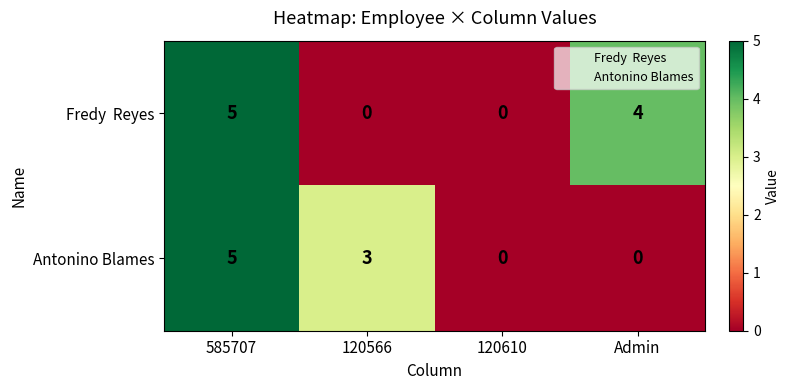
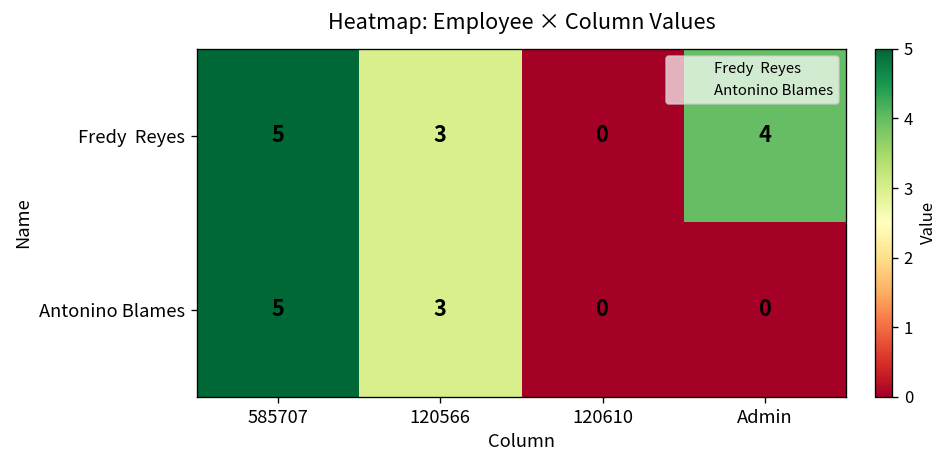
  {
    "Fredy Reyes": {
      "585707": 5,
-     "120566": 0,
+     "120566": 3,
      "120610": 0,
      "Admin": 4
    },
    "Antonino Blames": {
      "585707": 5,
      "120566": 3,
      "120610": 0,
      "Admin": 0
    }
  }
